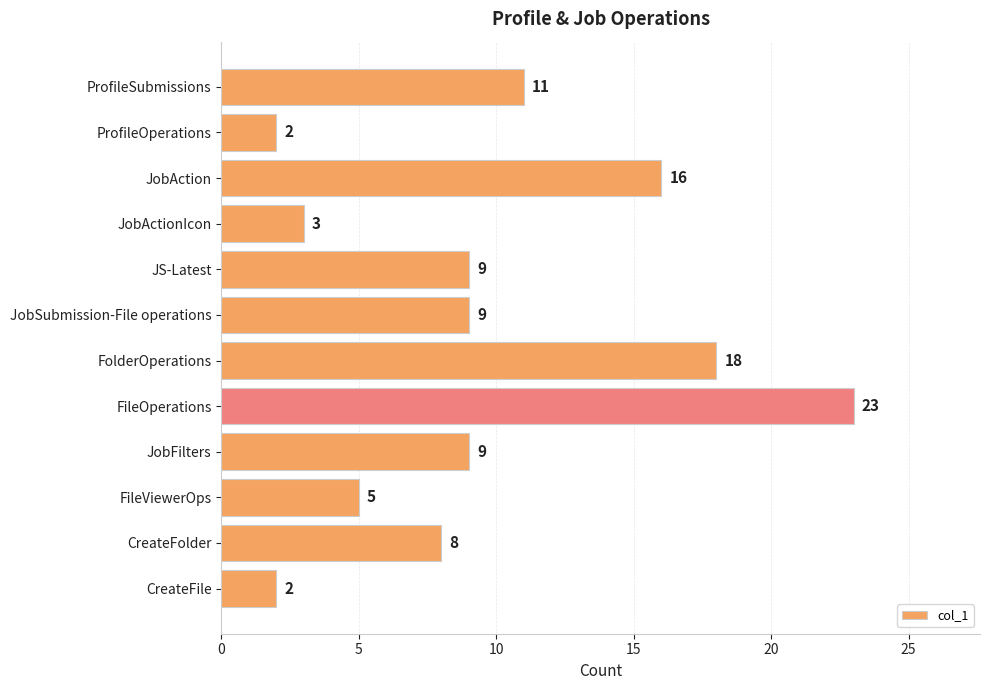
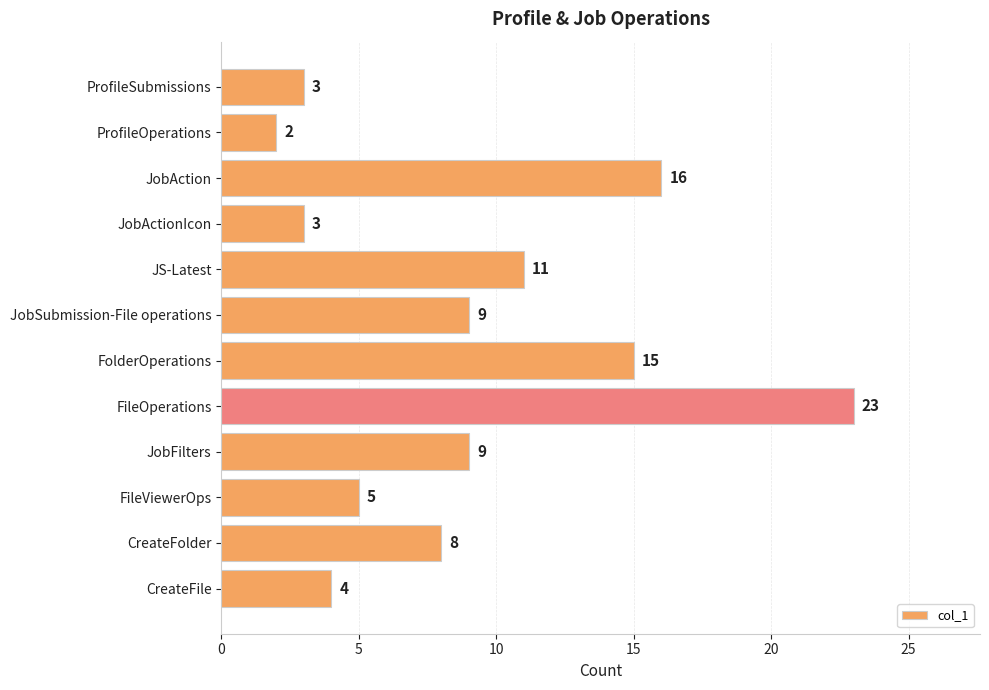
  {
-   "ProfileSubmissions": 11,
+   "ProfileSubmissions": 3,
    "ProfileOperations": 2,
    "JobAction": 16,
    "JobActionIcon": 3,
-   "JS-Latest": 9,
+   "JS-Latest": 11,
    "JobSubmission-File operations": 9,
-   "FolderOperations": 18,
+   "FolderOperations": 15,
    "FileOperations": 23,
    "JobFilters": 9,
    "FileViewerOps": 5,
    "CreateFolder": 8,
-   "CreateFile": 2
+   "CreateFile": 4
  }
